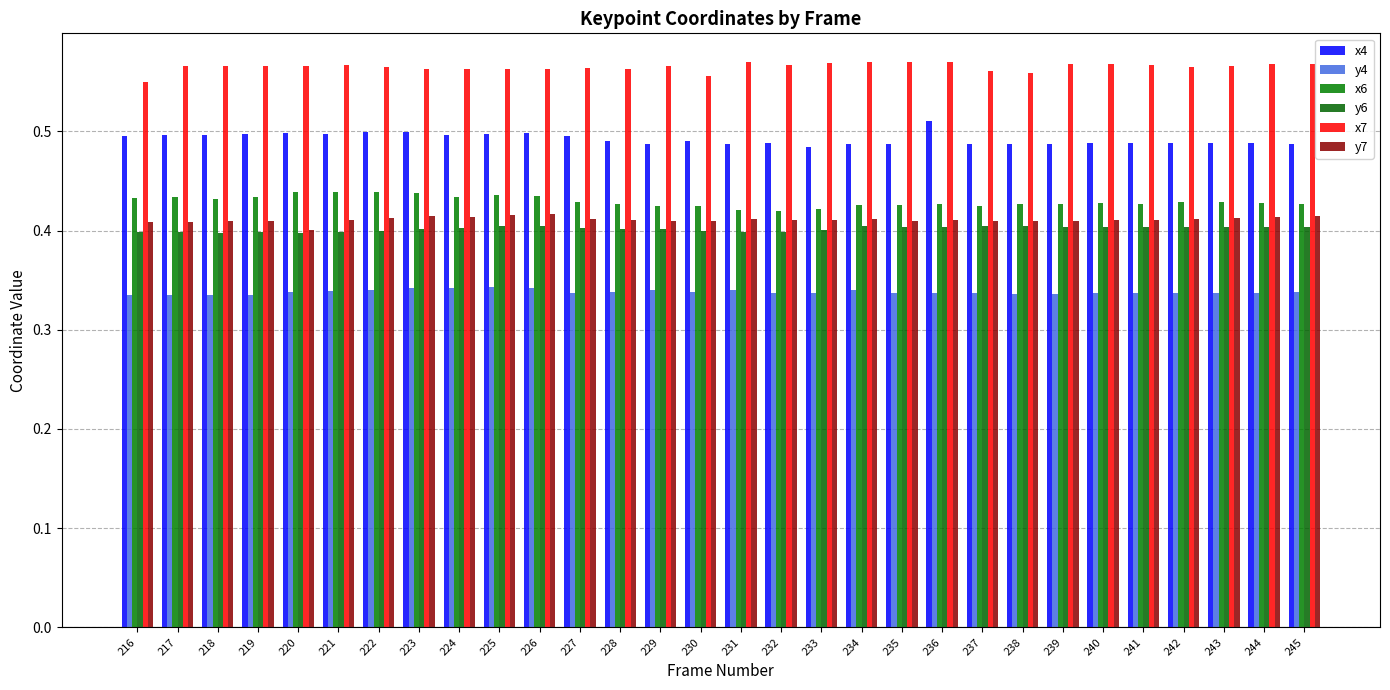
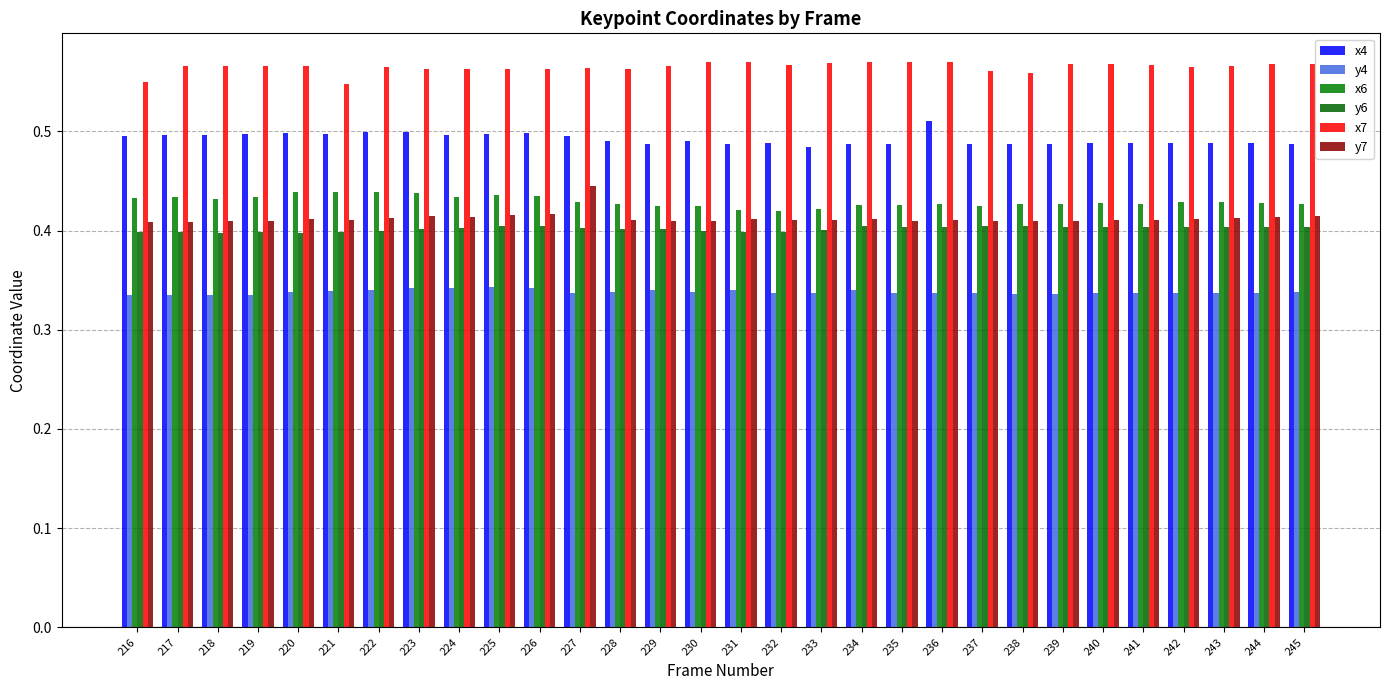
  {
    "x4": {
      "216": 0.50,
      "217": 0.50,
      "218": 0.50,
      "219": 0.50,
      "220": 0.50,
      "221": 0.50,
      "222": 0.50,
      "223": 0.50,
      "224": 0.50,
      "225": 0.50,
      "226": 0.50,
      "227": 0.50,
      "228": 0.49,
      "229": 0.49,
      "230": 0.49,
      "231": 0.49,
      "232": 0.49,
      "233": 0.48,
      "234": 0.49,
      "235": 0.49,
      "236": 0.51,
      "237": 0.49,
      "238": 0.49,
      "239": 0.49,
      "240": 0.49,
      "241": 0.49,
      "242": 0.49,
      "243": 0.49,
      "244": 0.49,
      "245": 0.49
    },
    "y4": {
      "216": 0.34,
      "217": 0.34,
      "218": 0.33,
      "219": 0.33,
      "220": 0.34,
      "221": 0.34,
      "222": 0.34,
      "223": 0.34,
      "224": 0.34,
      "225": 0.34,
      "226": 0.34,
      "227": 0.34,
      "228": 0.34,
      "229": 0.34,
      "230": 0.34,
      "231": 0.34,
      "232": 0.34,
      "233": 0.34,
      "234": 0.34,
      "235": 0.34,
      "236": 0.34,
      "237": 0.34,
      "238": 0.34,
      "239": 0.34,
      "240": 0.34,
      "241": 0.34,
      "242": 0.34,
      "243": 0.34,
      "244": 0.34,
      "245": 0.34
    },
    "x7": {
      "216": 0.55,
      "217": 0.57,
      "218": 0.57,
      "219": 0.57,
      "220": 0.57,
-     "221": 0.57,
+     "221": 0.55,
      "222": 0.57,
      "223": 0.56,
      "224": 0.56,
      "225": 0.56,
      "226": 0.56,
      "227": 0.56,
      "228": 0.56,
      "229": 0.57,
-     "230": 0.56,
+     "230": 0.57,
      "231": 0.57,
      "232": 0.57,
      "233": 0.57,
      "234": 0.57,
      "235": 0.57,
      "236": 0.57,
      "237": 0.56,
      "238": 0.56,
      "239": 0.57,
      "240": 0.57,
      "241": 0.57,
      "242": 0.57,
      "243": 0.57,
      "244": 0.57,
      "245": 0.57
    },
    "y7": {
      "216": 0.41,
      "217": 0.41,
      "218": 0.41,
      "219": 0.41,
-     "220": 0.40,
+     "220": 0.41,
      "221": 0.41,
      "222": 0.41,
      "223": 0.41,
      "224": 0.41,
      "225": 0.42,
      "226": 0.42,
-     "227": 0.41,
+     "227": 0.45,
      "228": 0.41,
      "229": 0.41,
      "230": 0.41,
      "231": 0.41,
      "232": 0.41,
      "233": 0.41,
      "234": 0.41,
      "235": 0.41,
      "236": 0.41,
      "237": 0.41,
      "238": 0.41,
      "239": 0.41,
      "240": 0.41,
      "241": 0.41,
      "242": 0.41,
      "243": 0.41,
      "244": 0.41,
      "245": 0.41
    }
  }
